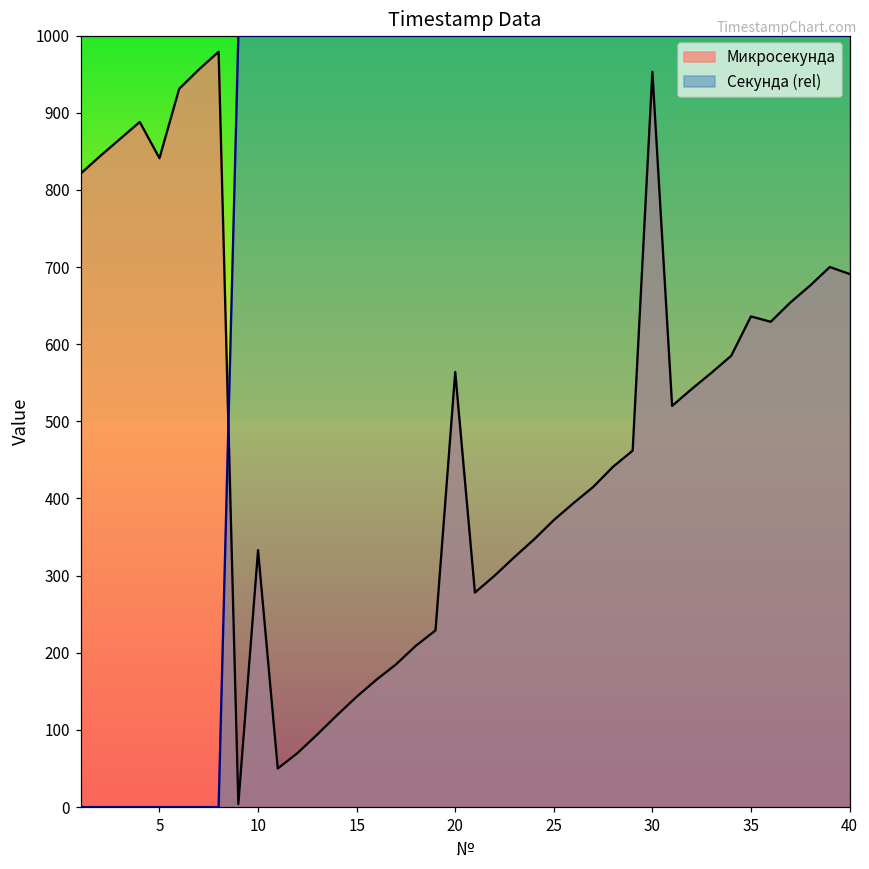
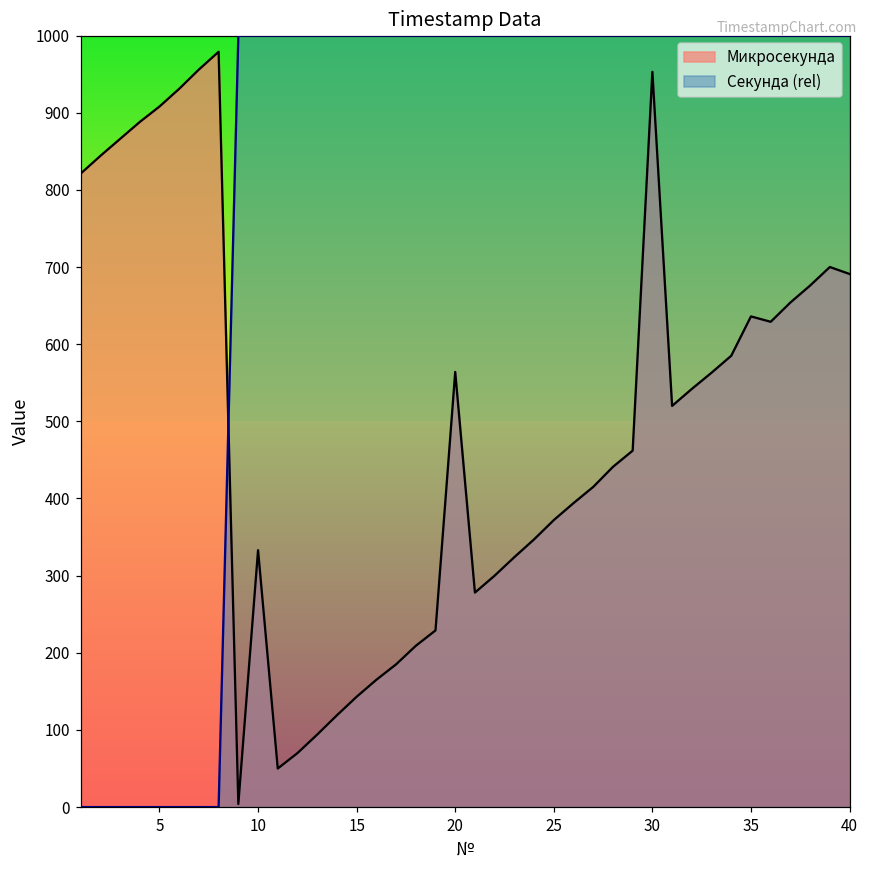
  {
    "Микросекунда": {
-     "5": 840,
+     "5": 910,
      "10": 330,
      "15": 140,
      "20": 560,
      "25": 370,
      "30": 950,
      "35": 640,
      "40": 690
    },
    "Секунда (rel)": {
      "5": 0,
      "10": 1000,
      "15": 1000,
      "20": 1000,
      "25": 1000,
      "30": 1000,
      "35": 1000,
      "40": 1000
    }
  }
